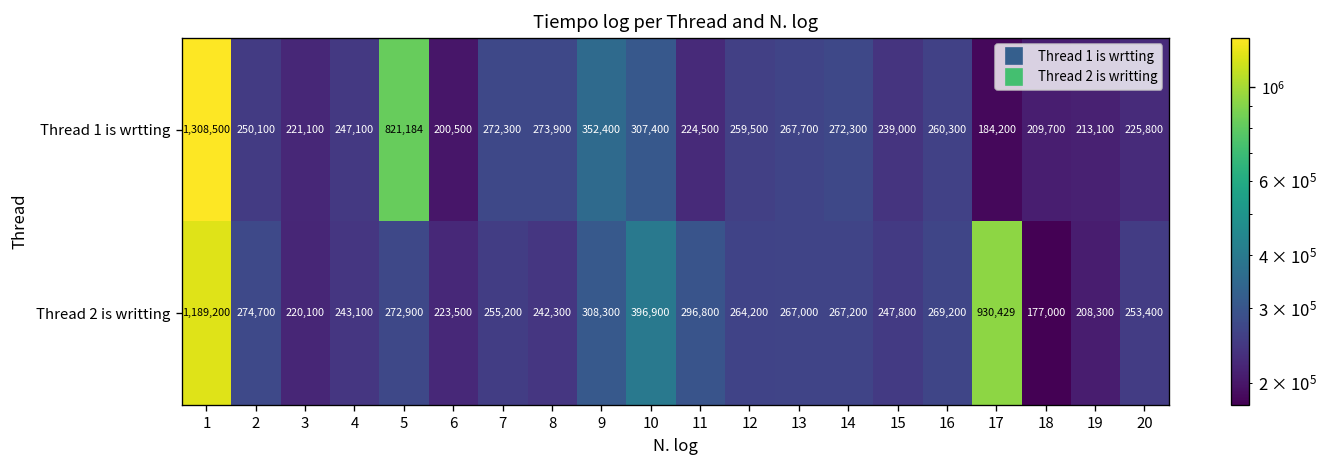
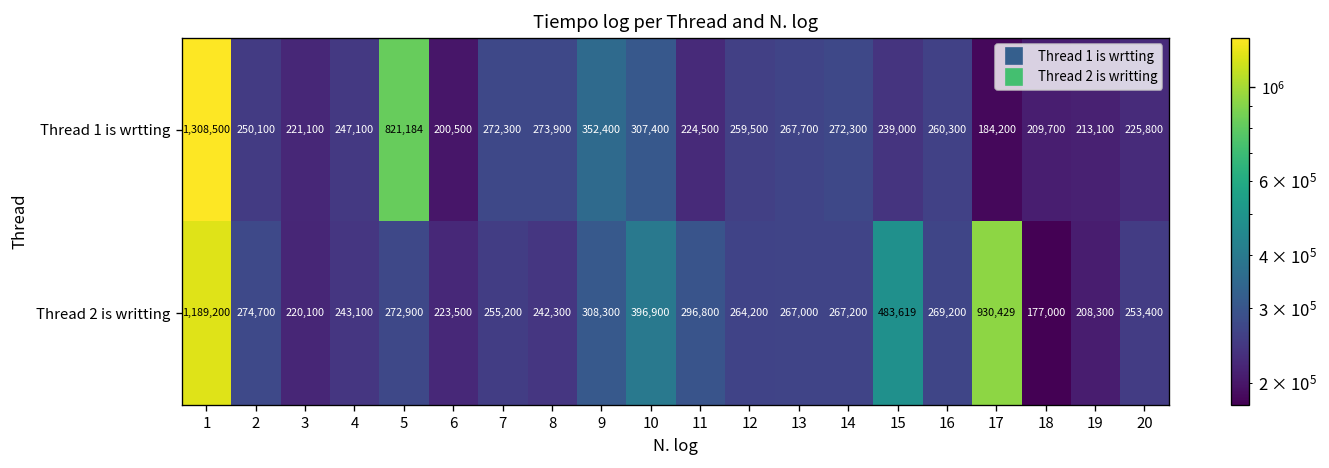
  {
    "Thread 1 is wrtting": {
      "1": "1,308,500",
      "2": "250,100",
      "3": "221,100",
      "4": "247,100",
      "5": "821,184",
      "6": "200,500",
      "7": "272,300",
      "8": "273,900",
      "9": "352,400",
      "10": "307,400",
      "11": "224,500",
      "12": "259,500",
      "13": "267,700",
      "14": "272,300",
      "15": "239,000",
      "16": "260,300",
      "17": "184,200",
      "18": "209,700",
      "19": "213,100",
      "20": "225,800"
    },
    "Thread 2 is writting": {
      "1": "1,189,200",
      "2": "274,700",
      "3": "220,100",
      "4": "243,100",
      "5": "272,900",
      "6": "223,500",
      "7": "255,200",
      "8": "242,300",
      "9": "308,300",
      "10": "396,900",
      "11": "296,800",
      "12": "264,200",
      "13": "267,000",
      "14": "267,200",
-     "15": "247,800",
+     "15": "483,619",
      "16": "269,200",
      "17": "930,429",
      "18": "177,000",
      "19": "208,300",
      "20": "253,400"
    }
  }
